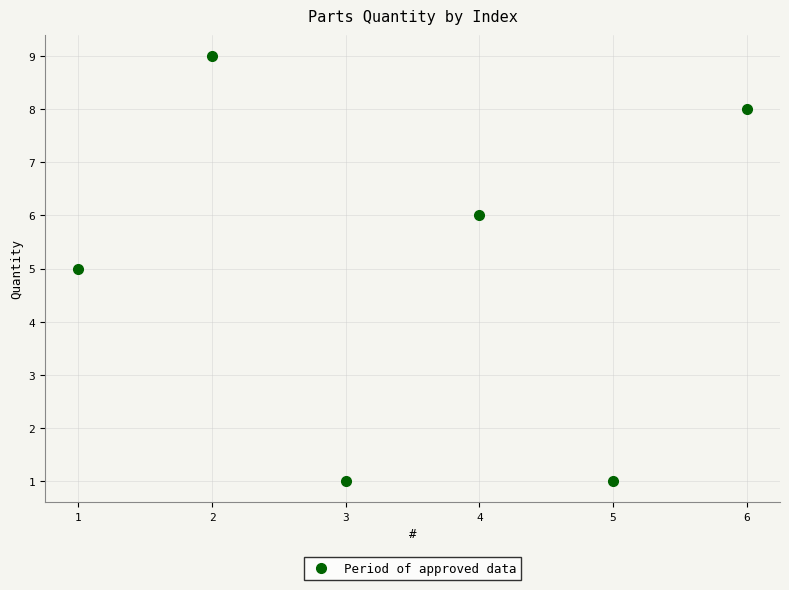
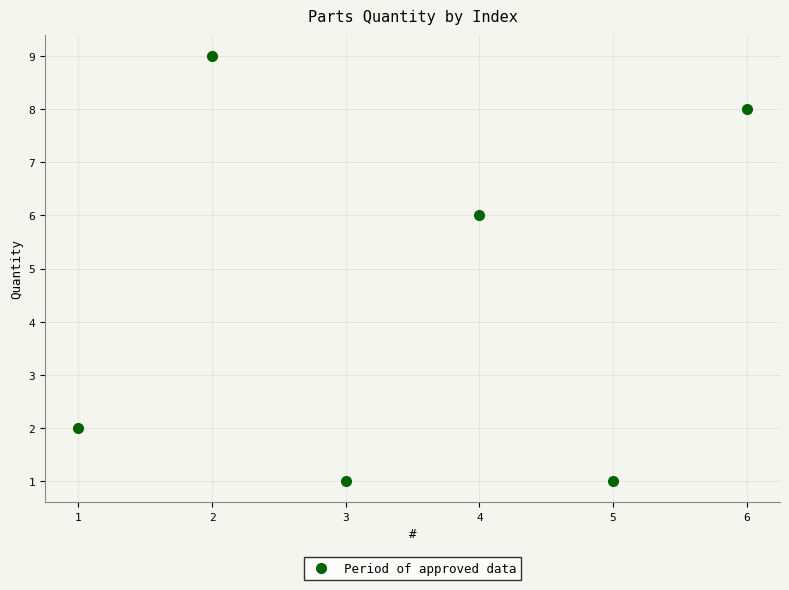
  {
-   "1": 5,
+   "1": 2,
    "2": 9,
    "3": 1,
    "4": 6,
    "5": 1,
    "6": 8
  }
